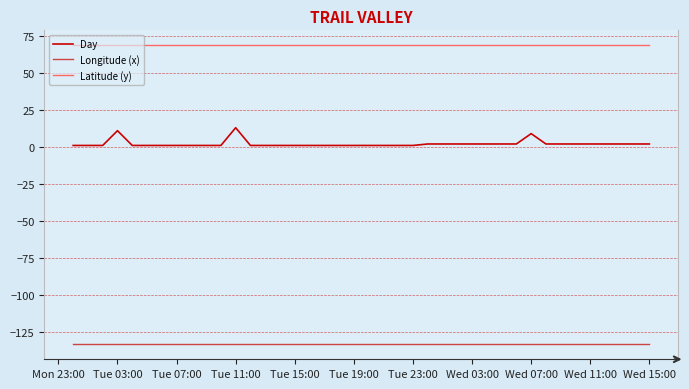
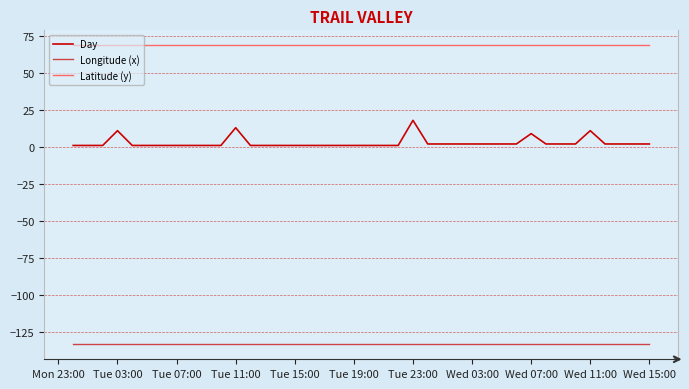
  {
    "Day": {
      "Tue 03:00": 11,
      "Tue 07:00": 1,
      "Tue 11:00": 13,
      "Tue 15:00": 1,
      "Tue 19:00": 1,
-     "Tue 23:00": 1,
+     "Tue 23:00": 18,
      "Wed 03:00": 2,
      "Wed 07:00": 9,
-     "Wed 11:00": 2,
+     "Wed 11:00": 11,
      "Wed 15:00": 2
    },
    "Longitude (x)": {
      "Tue 03:00": -134,
      "Tue 07:00": -134,
      "Tue 11:00": -134,
      "Tue 15:00": -134,
      "Tue 19:00": -134,
      "Tue 23:00": -134,
      "Wed 03:00": -134,
      "Wed 07:00": -134,
      "Wed 11:00": -134,
      "Wed 15:00": -134
    },
    "Latitude (y)": {
      "Tue 07:00": 69,
      "Tue 11:00": 69,
      "Tue 15:00": 69,
      "Tue 19:00": 69,
      "Tue 23:00": 69,
      "Wed 03:00": 69,
      "Wed 07:00": 69,
      "Wed 11:00": 69,
      "Wed 15:00": 69
    }
  }
